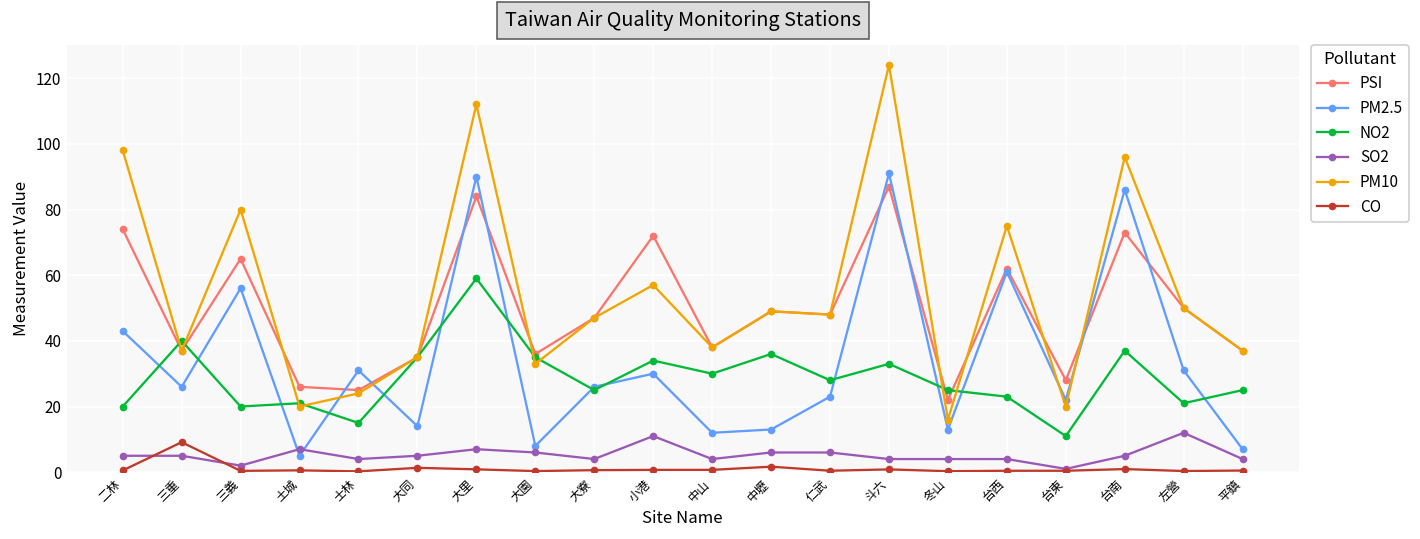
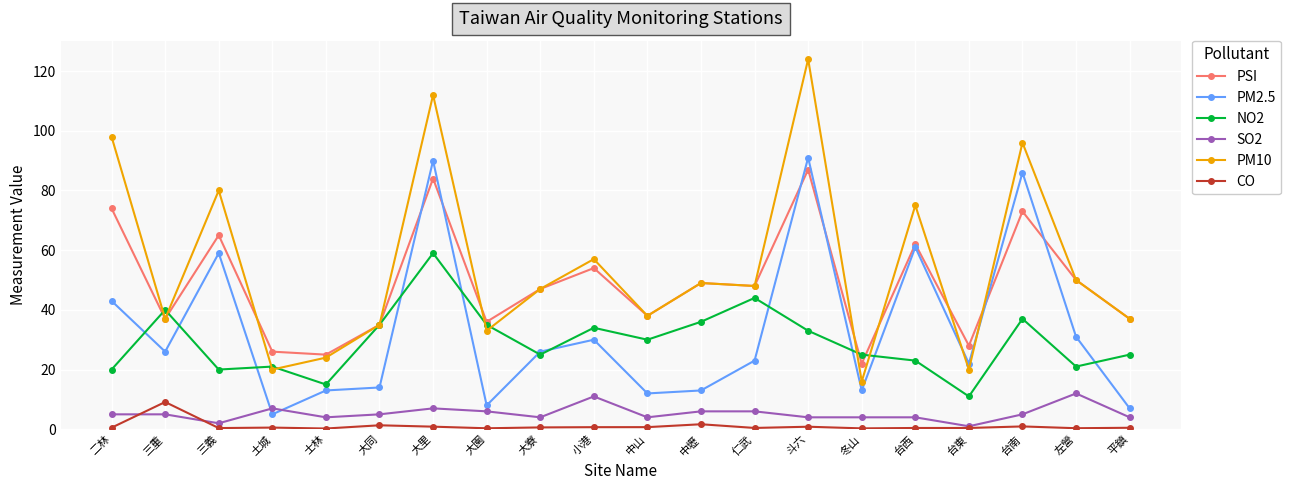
  {
    "PSI": {
      "二林": 74,
      "三義": 65,
      "土城": 26,
      "士林": 25,
      "大里": 84,
      "大園": 36,
-     "小港": 72,
+     "小港": 54,
      "斗六": 87,
      "冬山": 22,
      "台西": 62,
      "台東": 28,
      "台南": 73
    },
    "PM2.5": {
      "二林": 43,
      "三重": 26,
-     "三義": 56,
+     "三義": 59,
      "土城": 5,
-     "士林": 31,
+     "士林": 13,
      "大同": 14,
      "大里": 90,
      "大園": 8,
      "大寮": 26,
      "小港": 30,
      "中山": 12,
      "中壢": 13,
      "仁武": 23,
      "斗六": 91,
      "冬山": 13,
      "台西": 61,
      "台東": 22,
      "台南": 86,
      "左營": 31,
      "平鎮": 7
    },
    "NO2": {
      "二林": 20,
      "三重": 40,
      "三義": 20,
      "土城": 21,
      "士林": 15,
      "大里": 59,
      "大園": 35,
      "大寮": 25,
      "小港": 34,
      "中山": 30,
      "中壢": 36,
-     "仁武": 28,
+     "仁武": 44,
      "斗六": 33,
      "冬山": 25,
      "台西": 23,
      "台東": 11,
      "台南": 37,
      "左營": 21,
      "平鎮": 25
    },
    "SO2": {
      "二林": 5,
      "三重": 5,
      "三義": 2,
      "土城": 7,
      "士林": 4,
      "大同": 5,
      "大里": 7,
      "大園": 6,
      "大寮": 4,
      "小港": 11,
      "中山": 4,
      "中壢": 6,
      "仁武": 6,
      "斗六": 4,
      "冬山": 4,
      "台西": 4,
      "台南": 5,
      "左營": 12,
      "平鎮": 4
    },
    "PM10": {
      "二林": 98,
      "三義": 80,
      "土城": 20,
      "士林": 24,
      "大里": 112,
      "大園": 33,
      "小港": 57,
      "斗六": 124,
      "冬山": 16,
      "台西": 75,
      "台東": 20,
      "台南": 96
    },
    "CO": {
      "二林": 1,
      "三重": 9,
      "三義": 0,
      "土城": 1,
      "士林": 0,
      "大同": 1,
      "大里": 1,
      "大園": 0,
      "大寮": 1,
      "小港": 1,
      "中山": 1,
      "中壢": 2,
      "仁武": 0,
      "斗六": 1,
      "冬山": 0,
      "台西": 0,
      "台南": 1,
      "左營": 0,
      "平鎮": 1
    }
  }
